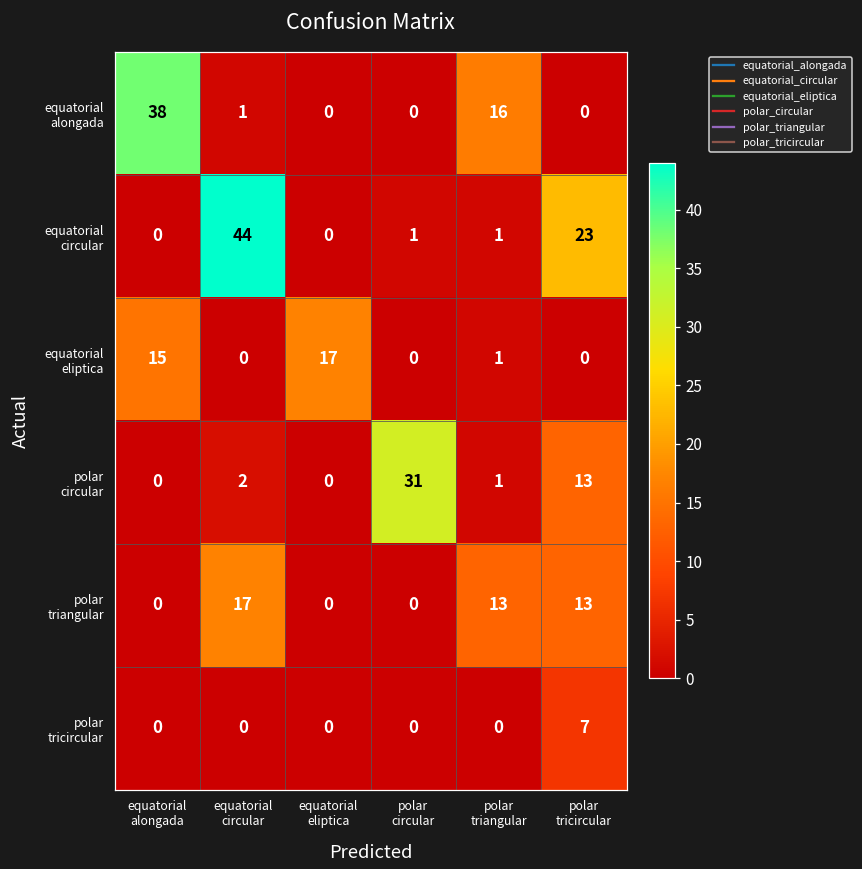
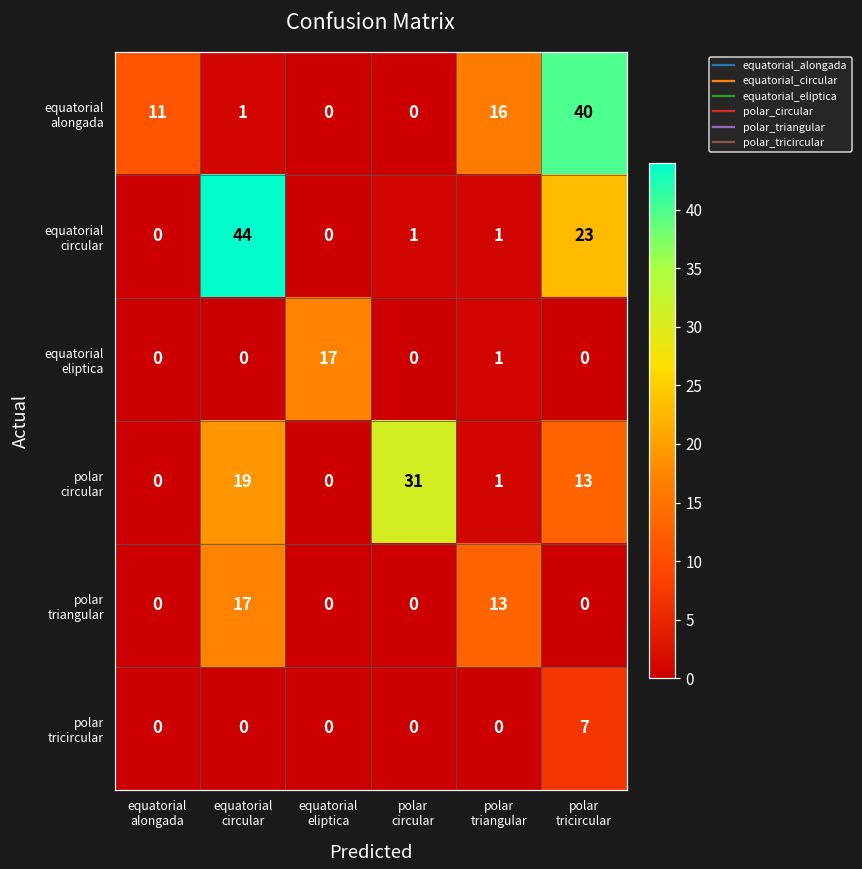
  {
    "equatorial alongada": {
-     "equatorial alongada": 38,
+     "equatorial alongada": 11,
      "equatorial circular": 1,
      "equatorial eliptica": 0,
      "polar circular": 0,
      "polar triangular": 16,
-     "polar tricircular": 0
+     "polar tricircular": 40
    },
    "equatorial circular": {
      "equatorial alongada": 0,
      "equatorial circular": 44,
      "equatorial eliptica": 0,
      "polar circular": 1,
      "polar triangular": 1,
      "polar tricircular": 23
    },
    "equatorial eliptica": {
-     "equatorial alongada": 15,
+     "equatorial alongada": 0,
      "equatorial circular": 0,
      "equatorial eliptica": 17,
      "polar circular": 0,
      "polar triangular": 1,
      "polar tricircular": 0
    },
    "polar circular": {
      "equatorial alongada": 0,
-     "equatorial circular": 2,
+     "equatorial circular": 19,
      "equatorial eliptica": 0,
      "polar circular": 31,
      "polar triangular": 1,
      "polar tricircular": 13
    },
    "polar triangular": {
      "equatorial alongada": 0,
      "equatorial circular": 17,
      "equatorial eliptica": 0,
      "polar circular": 0,
      "polar triangular": 13,
-     "polar tricircular": 13
+     "polar tricircular": 0
    },
    "polar tricircular": {
      "equatorial alongada": 0,
      "equatorial circular": 0,
      "equatorial eliptica": 0,
      "polar circular": 0,
      "polar triangular": 0,
      "polar tricircular": 7
    }
  }
